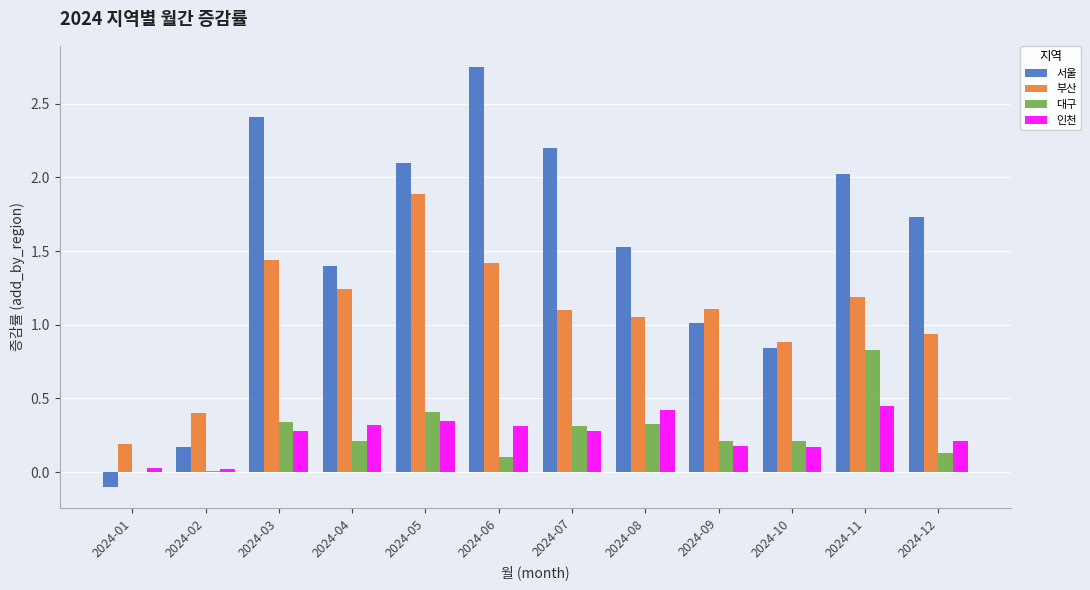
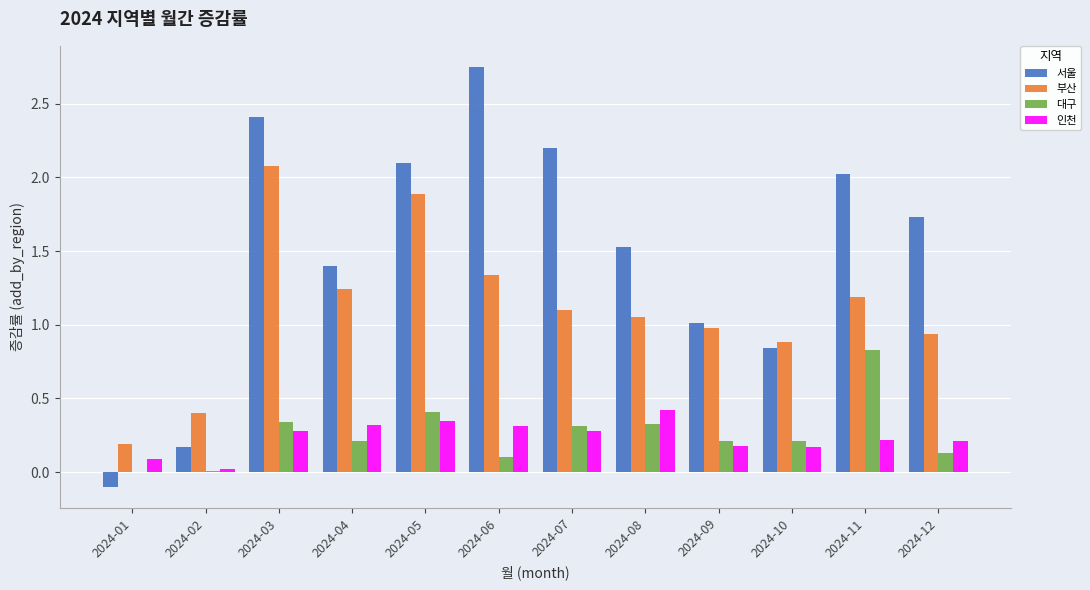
  {
    "서울": {
      "2024-01": -0.10,
      "2024-02": 0.17,
      "2024-03": 2.41,
      "2024-04": 1.40,
      "2024-05": 2.10,
      "2024-06": 2.75,
      "2024-07": 2.20,
      "2024-08": 1.53,
      "2024-09": 1.01,
      "2024-10": 0.84,
      "2024-11": 2.02,
      "2024-12": 1.73
    },
    "부산": {
      "2024-01": 0.19,
      "2024-02": 0.40,
-     "2024-03": 1.44,
+     "2024-03": 2.08,
      "2024-04": 1.24,
      "2024-05": 1.89,
-     "2024-06": 1.42,
+     "2024-06": 1.34,
      "2024-07": 1.10,
      "2024-08": 1.05,
-     "2024-09": 1.11,
+     "2024-09": 0.98,
      "2024-10": 0.88,
      "2024-11": 1.19,
      "2024-12": 0.94
    },
    "대구": {
      "2024-01": 0.00,
      "2024-03": 0.34,
      "2024-04": 0.21,
      "2024-05": 0.41,
      "2024-06": 0.10,
      "2024-07": 0.31,
      "2024-08": 0.33,
      "2024-09": 0.21,
      "2024-10": 0.21,
      "2024-11": 0.83,
      "2024-12": 0.13
    },
    "인천": {
-     "2024-01": 0.03,
+     "2024-01": 0.09,
      "2024-02": 0.02,
      "2024-03": 0.28,
      "2024-04": 0.32,
      "2024-05": 0.35,
      "2024-06": 0.31,
      "2024-07": 0.28,
      "2024-08": 0.42,
      "2024-09": 0.18,
      "2024-10": 0.17,
-     "2024-11": 0.45,
+     "2024-11": 0.22,
      "2024-12": 0.21
    }
  }
